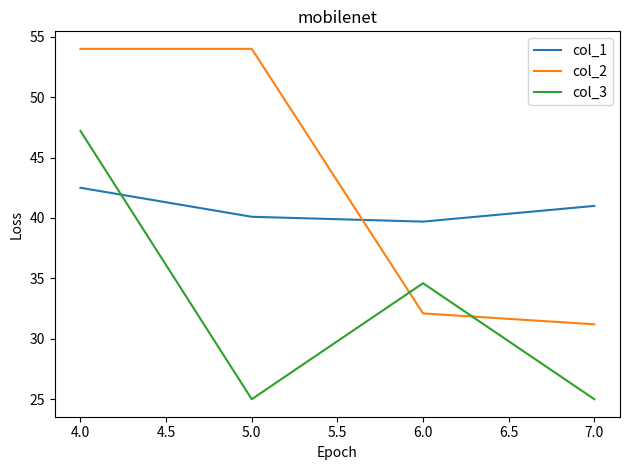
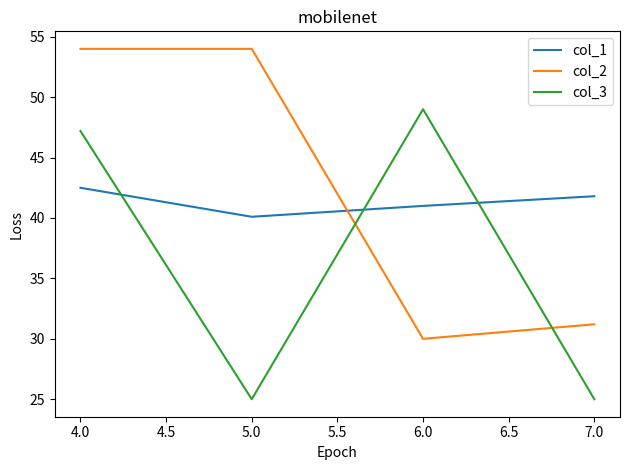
  {
    "col_1": {
      "4.0": 42.5,
      "5.0": 40.1,
-     "6.0": 39.7,
-     "7.0": 41.0
+     "6.0": 41.0,
+     "7.0": 41.8
    },
    "col_2": {
      "4.0": 54.0,
      "5.0": 54.0,
-     "6.0": 32.1,
+     "6.0": 30.0,
      "7.0": 31.2
    },
    "col_3": {
      "4.0": 47.2,
      "5.0": 25.0,
-     "6.0": 34.6,
+     "6.0": 49.0,
      "7.0": 25.0
    }
  }
